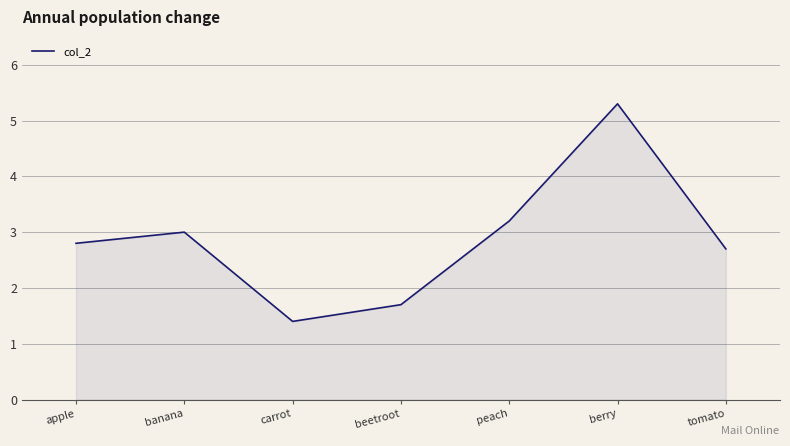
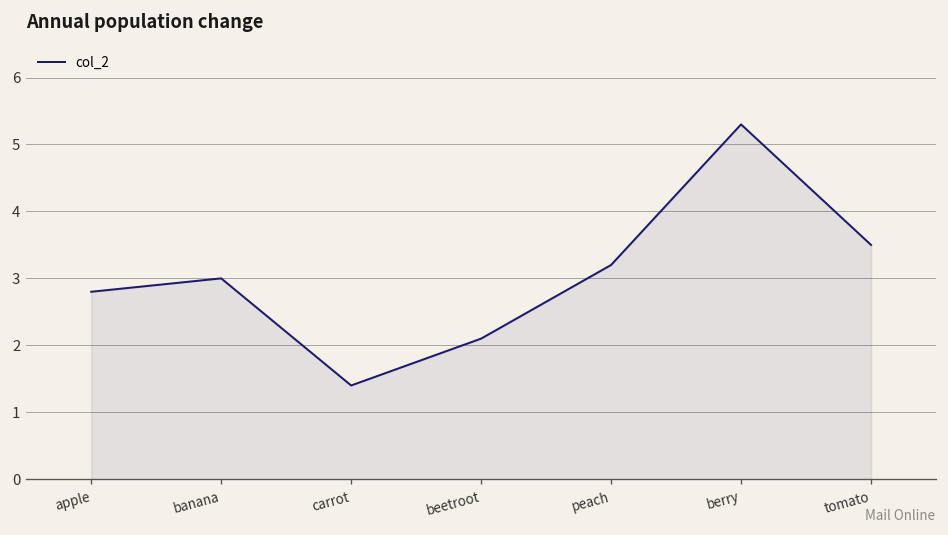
  {
    "apple": 2.8,
    "banana": 3.0,
    "carrot": 1.4,
-   "beetroot": 1.7,
+   "beetroot": 2.1,
    "peach": 3.2,
    "berry": 5.3,
-   "tomato": 2.7
+   "tomato": 3.5
  }
